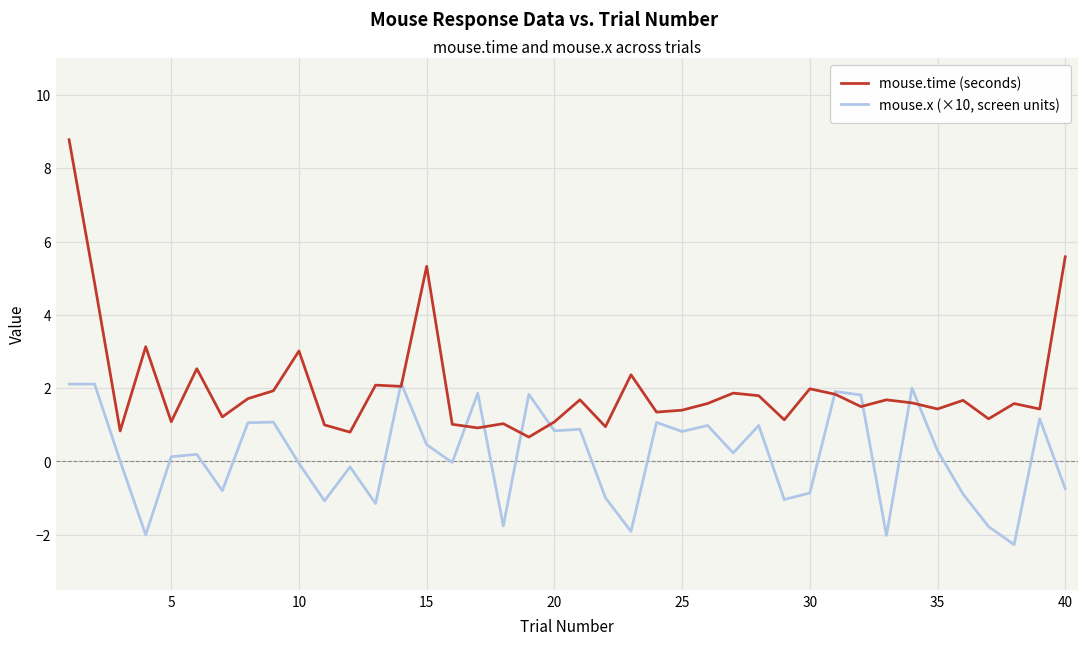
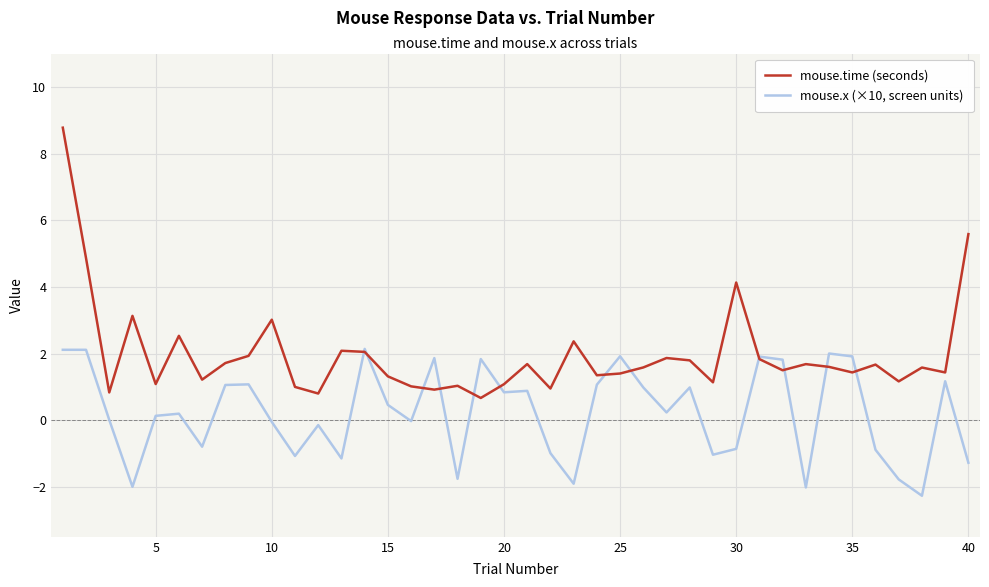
  {
    "mouse.time (seconds)": {
      "5": 1.1,
      "10": 3.0,
-     "15": 5.3,
+     "15": 1.3,
      "20": 1.1,
      "25": 1.4,
-     "30": 2.0,
+     "30": 4.1,
      "35": 1.4,
      "40": 5.6
    },
    "mouse.x (×10, screen units)": {
      "5": 0.1,
      "10": -0.1,
      "15": 0.5,
      "20": 0.8,
-     "25": 0.8,
+     "25": 1.9,
      "30": -0.9,
-     "35": 0.3,
-     "40": -0.7
+     "35": 1.9,
+     "40": -1.3
    }
  }
